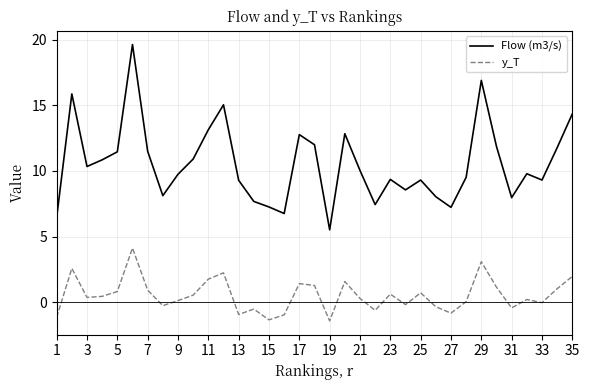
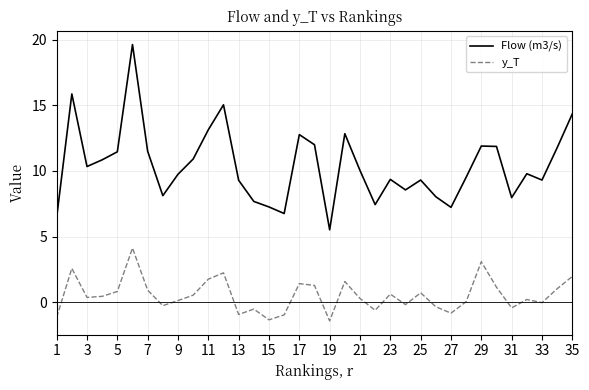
  {
    "Flow (m3/s)": {
      "1": 6.5,
      "3": 10.3,
      "5": 11.5,
      "7": 11.5,
      "9": 9.8,
      "11": 13.1,
      "13": 9.3,
      "15": 7.3,
      "17": 12.8,
      "19": 5.5,
      "21": 10.0,
      "23": 9.4,
      "25": 9.3,
      "27": 7.2,
-     "29": 16.9,
+     "29": 11.9,
      "31": 8.0,
      "33": 9.3,
      "35": 14.4
    },
    "y_T": {
      "1": -1.1,
      "3": 0.4,
      "5": 0.8,
      "7": 0.9,
      "9": 0.1,
      "11": 1.8,
      "13": -0.9,
      "15": -1.3,
      "17": 1.4,
      "19": -1.4,
      "21": 0.3,
      "23": 0.6,
      "25": 0.7,
      "27": -0.8,
      "29": 3.1,
      "31": -0.4,
      "33": 0.0,
      "35": 2.0
    }
  }
